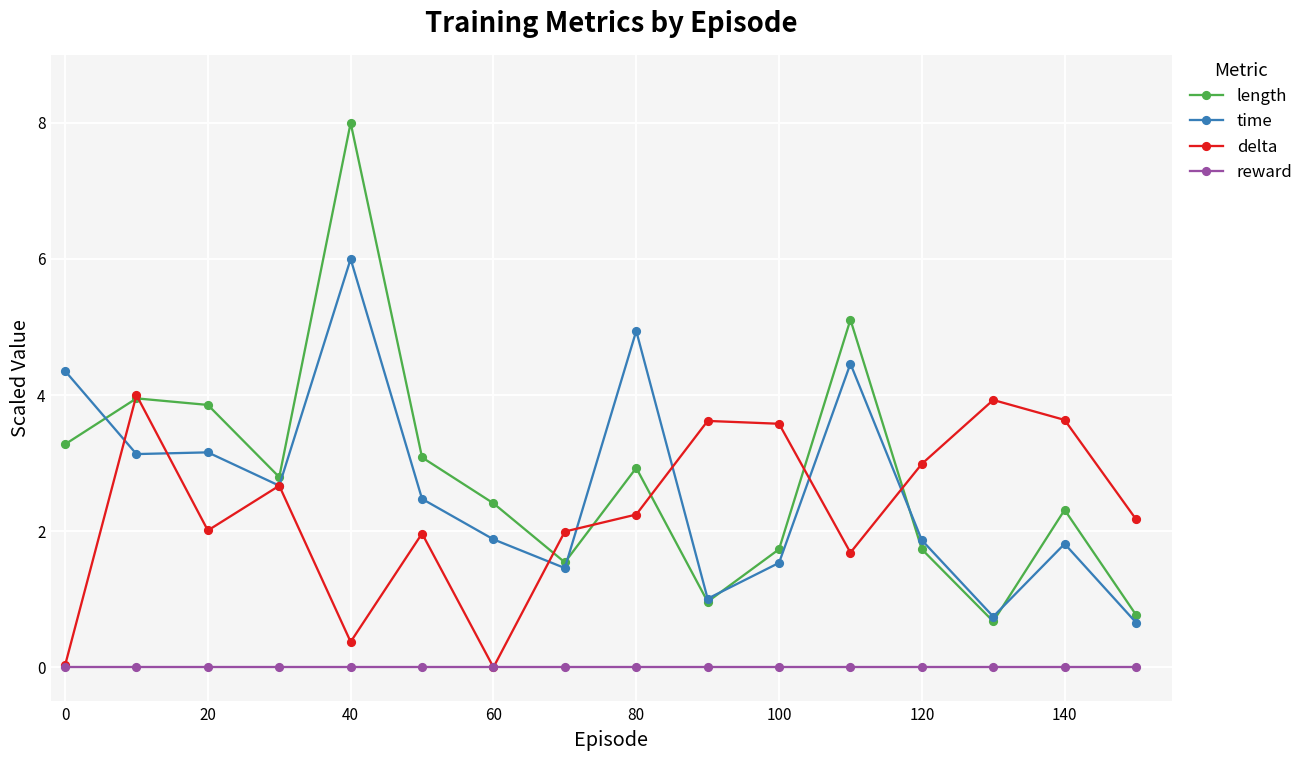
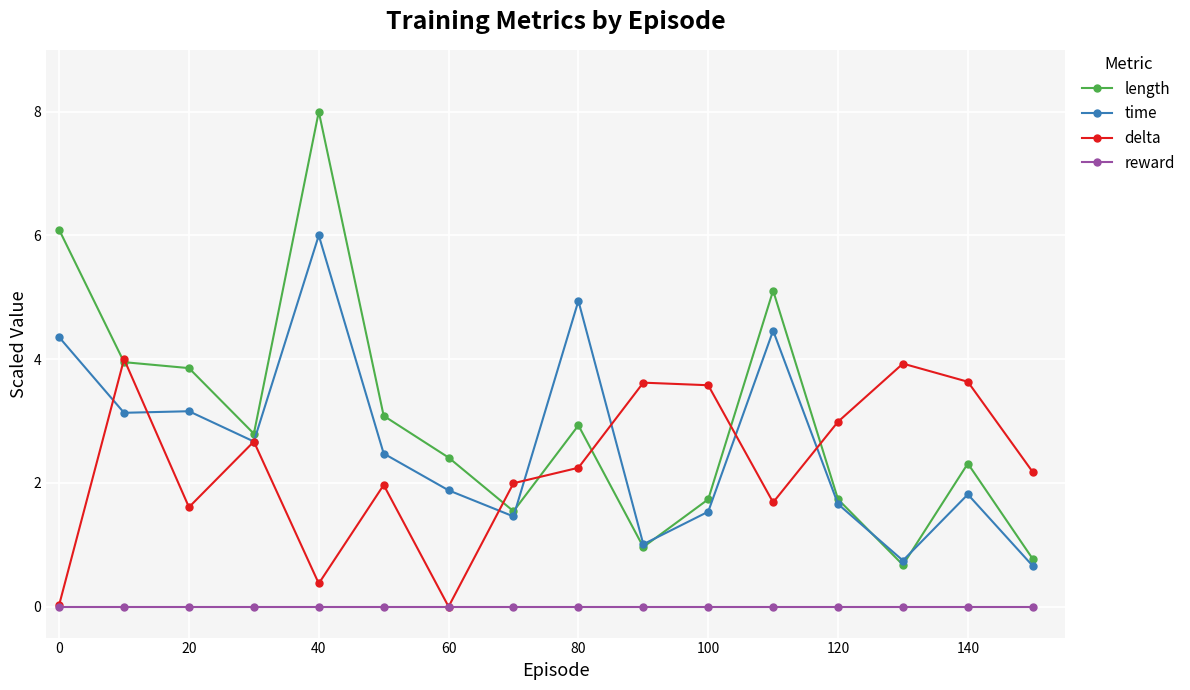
  {
    "length": {
-     "0": 3.3,
+     "0": 6.1,
      "20": 3.9,
      "40": 8.0,
      "60": 2.4,
      "80": 2.9,
      "100": 1.7,
      "120": 1.7,
      "140": 2.3
    },
    "time": {
      "0": 4.4,
      "20": 3.2,
      "40": 6.0,
      "60": 1.9,
      "80": 4.9,
      "100": 1.5,
-     "120": 1.9,
+     "120": 1.7,
      "140": 1.8
    },
    "delta": {
-     "20": 2.0,
+     "20": 1.6,
      "40": 0.4,
      "80": 2.2,
      "100": 3.6,
      "120": 3.0,
      "140": 3.6
    },
    "reward": {
      "20": 0.0,
      "40": 0.0,
      "80": 0.0,
      "100": 0.0,
      "120": 0.0,
      "140": 0.0
    }
  }
